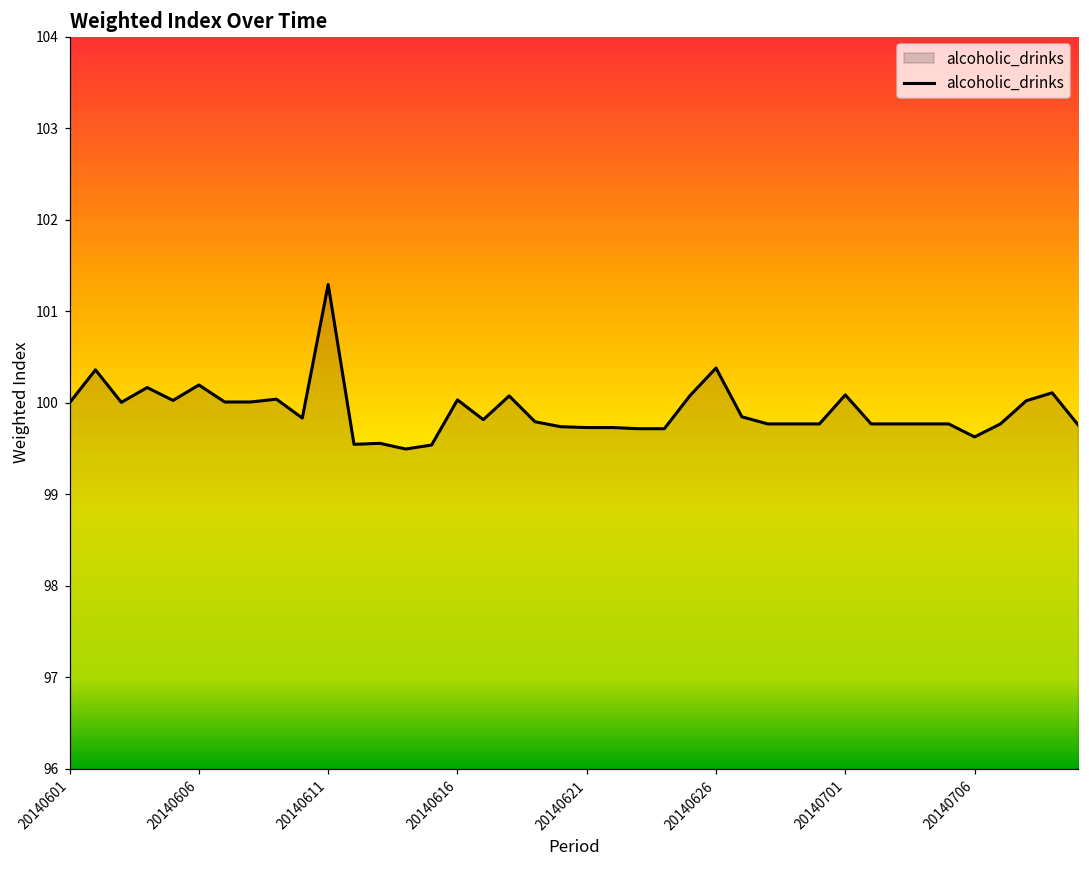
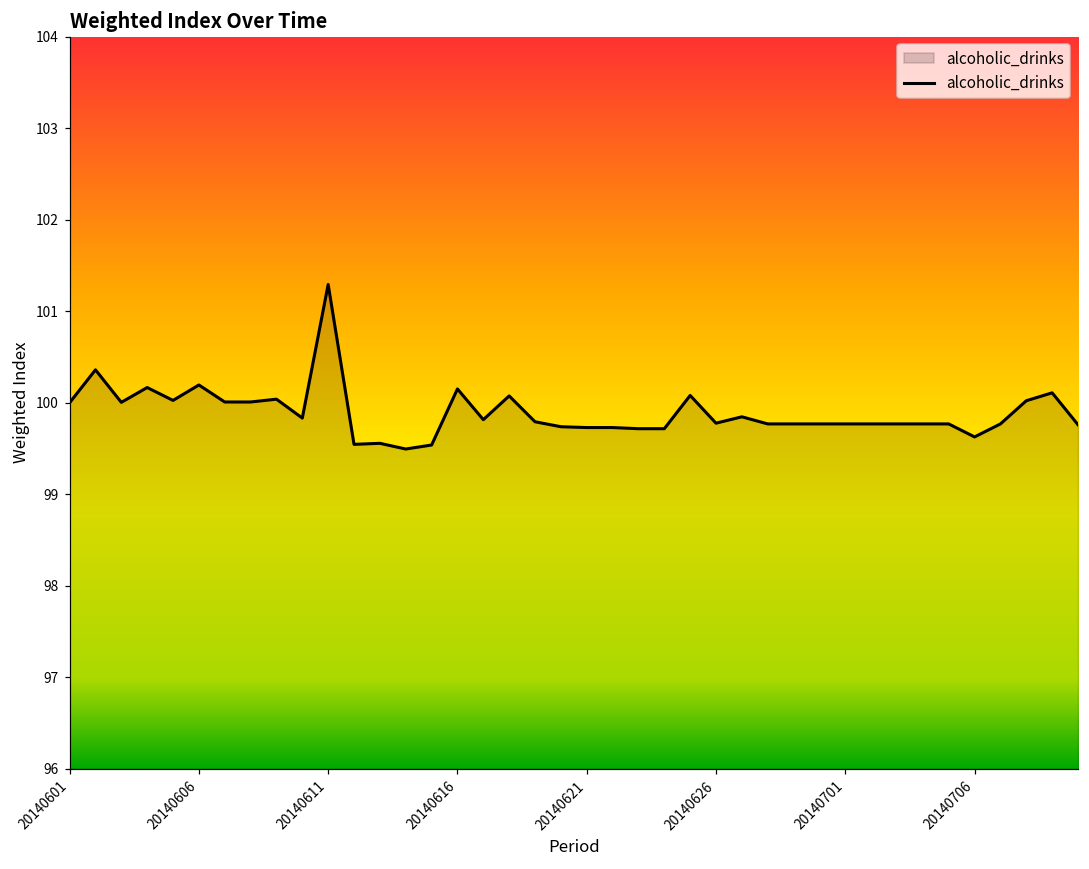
  {
    "20140601": 100.0,
    "20140606": 100.2,
    "20140611": 101.3,
-   "20140616": 100.0,
+   "20140616": 100.2,
    "20140621": 99.7,
-   "20140626": 100.4,
-   "20140701": 100.1,
+   "20140626": 99.8,
+   "20140701": 99.8,
    "20140706": 99.6
  }
